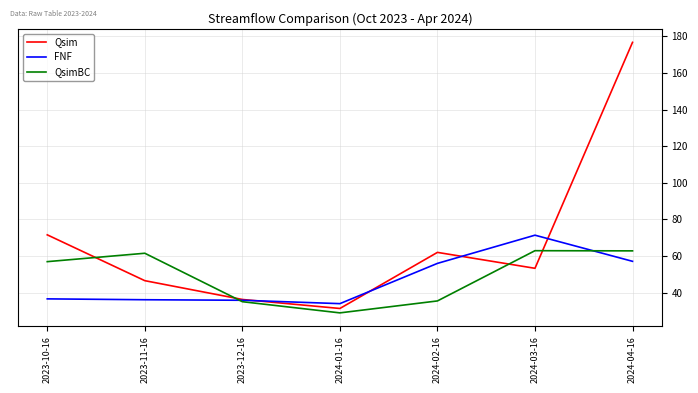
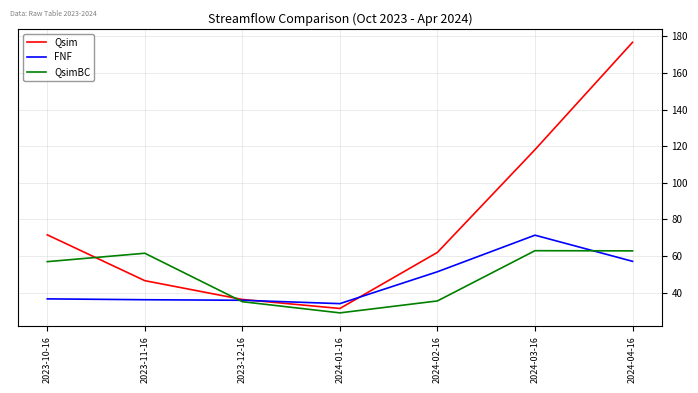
  {
    "Qsim": {
      "2023-10-16": 72,
      "2023-11-16": 47,
      "2024-01-16": 31,
      "2024-02-16": 62,
-     "2024-03-16": 53,
+     "2024-03-16": 118,
      "2024-04-16": 177
    },
    "FNF": {
      "2023-10-16": 37,
      "2023-11-16": 36,
      "2024-01-16": 34,
-     "2024-02-16": 56,
+     "2024-02-16": 51,
      "2024-03-16": 71,
      "2024-04-16": 57
    },
    "QsimBC": {
      "2023-10-16": 57,
      "2023-11-16": 62,
      "2024-01-16": 29,
      "2024-02-16": 35,
      "2024-03-16": 63,
      "2024-04-16": 63
    }
  }
